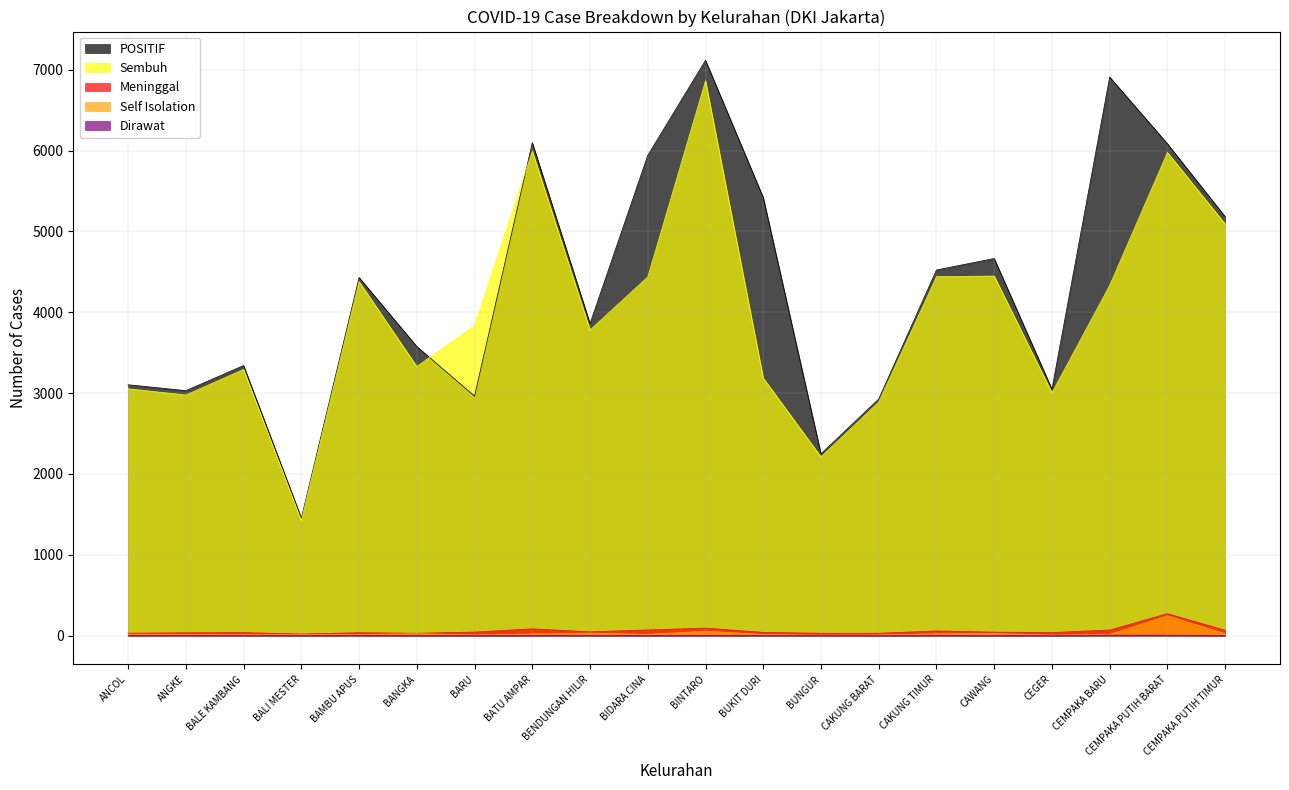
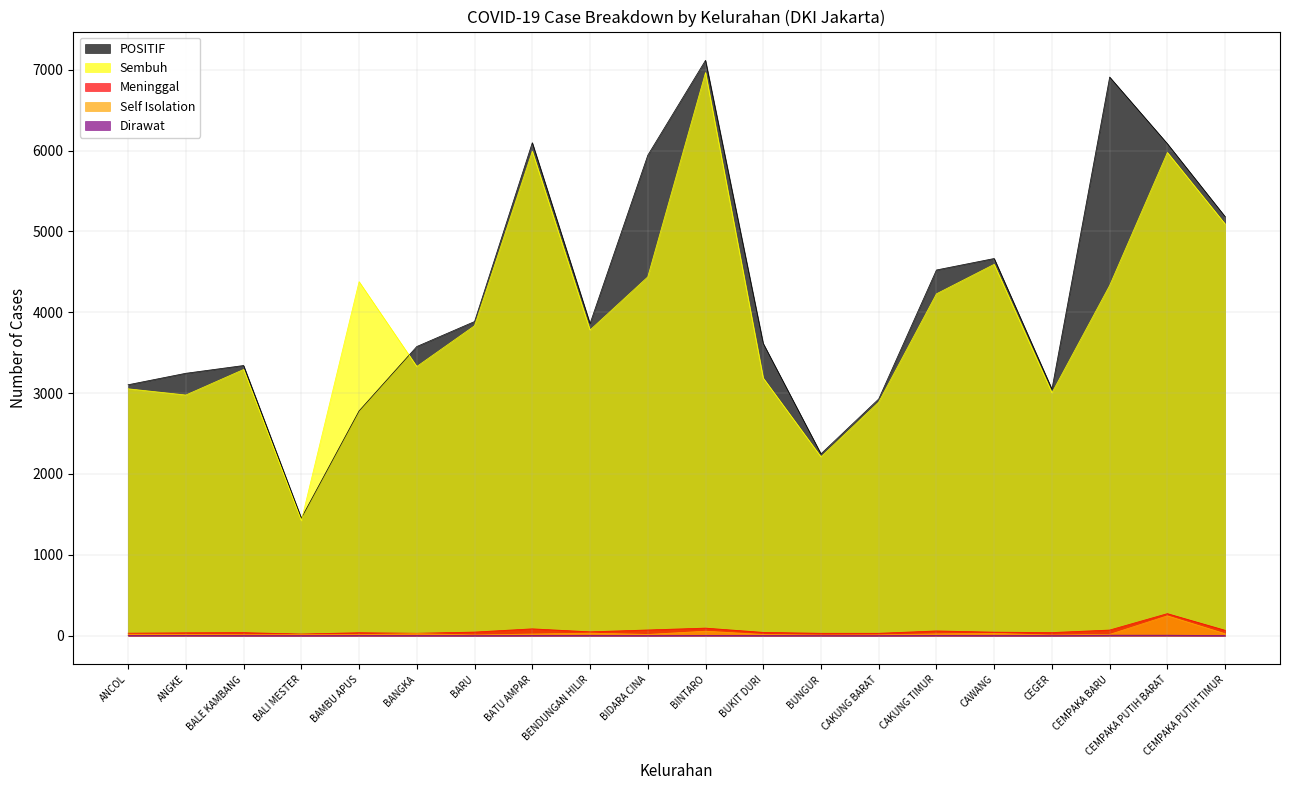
  {
    "POSITIF": {
      "ANCOL": 3100,
-     "ANGKE": 3000,
+     "ANGKE": 3200,
      "BALE KAMBANG": 3300,
      "BALI MESTER": 1500,
-     "BAMBU APUS": 4400,
+     "BAMBU APUS": 2800,
      "BANGKA": 3600,
-     "BARU": 3000,
+     "BARU": 3900,
      "BATU AMPAR": 6100,
      "BENDUNGAN HILIR": 3900,
      "BIDARA CINA": 5900,
      "BINTARO": 7100,
-     "BUKIT DURI": 5400,
+     "BUKIT DURI": 3600,
      "BUNGUR": 2200,
      "CAKUNG BARAT": 2900,
      "CAKUNG TIMUR": 4500,
      "CAWANG": 4700,
      "CEGER": 3100,
      "CEMPAKA BARU": 6900,
      "CEMPAKA PUTIH BARAT": 6100,
      "CEMPAKA PUTIH TIMUR": 5200
    },
    "Sembuh": {
      "ANCOL": 3100,
      "ANGKE": 3000,
      "BALE KAMBANG": 3300,
      "BALI MESTER": 1400,
      "BAMBU APUS": 4400,
      "BANGKA": 3300,
      "BARU": 3800,
      "BATU AMPAR": 6000,
      "BENDUNGAN HILIR": 3800,
      "BIDARA CINA": 4400,
-     "BINTARO": 6900,
+     "BINTARO": 7000,
      "BUKIT DURI": 3200,
      "BUNGUR": 2200,
      "CAKUNG BARAT": 2900,
-     "CAKUNG TIMUR": 4400,
-     "CAWANG": 4400,
+     "CAKUNG TIMUR": 4200,
+     "CAWANG": 4600,
      "CEGER": 3000,
      "CEMPAKA BARU": 4300,
      "CEMPAKA PUTIH BARAT": 6000,
      "CEMPAKA PUTIH TIMUR": 5100
    },
    "Meninggal": {
      "BARU": 0,
      "BATU AMPAR": 100,
      "BIDARA CINA": 100,
      "BINTARO": 100,
      "CAKUNG TIMUR": 100,
      "CEMPAKA BARU": 100,
      "CEMPAKA PUTIH TIMUR": 100
    },
    "Self Isolation": {
      "BINTARO": 100
    },
    "Dirawat": {
      "BINTARO": 0,
      "CEMPAKA PUTIH BARAT": 0
    }
  }
